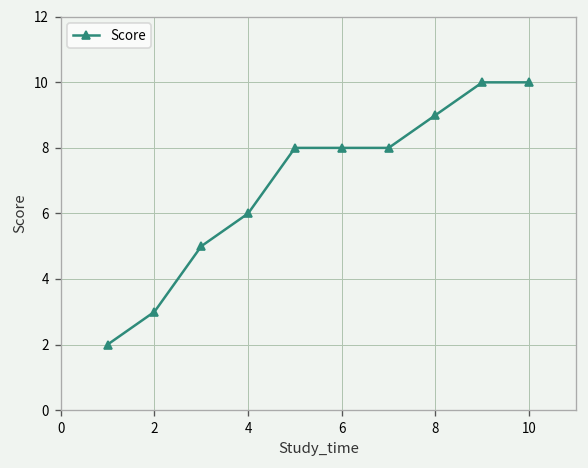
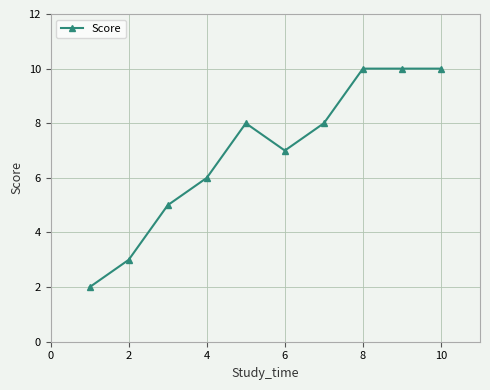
  {
    "2": 3,
    "4": 6,
-   "6": 8,
-   "8": 9,
+   "6": 7,
+   "8": 10,
    "10": 10
  }
